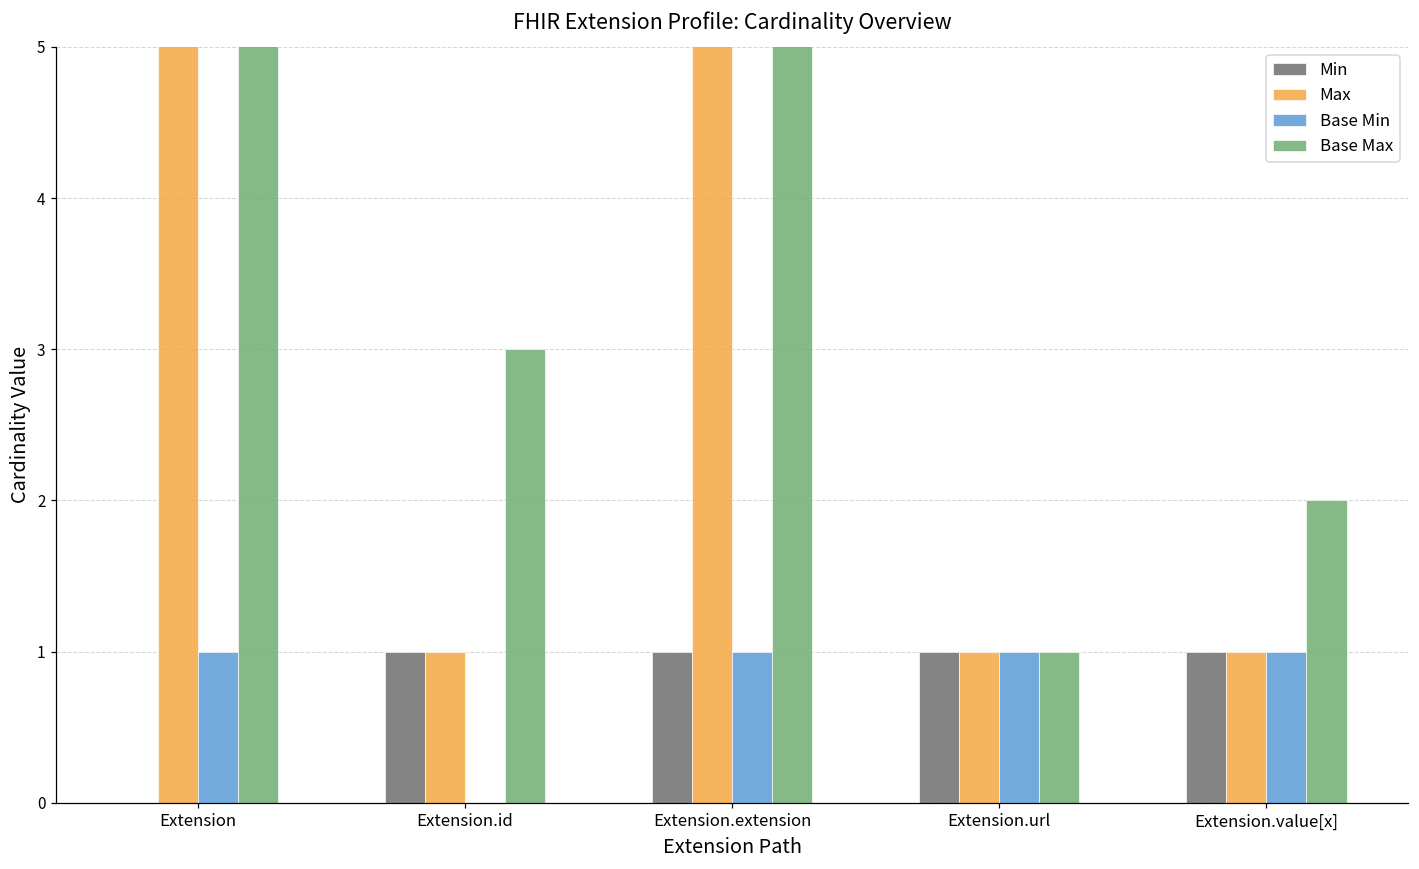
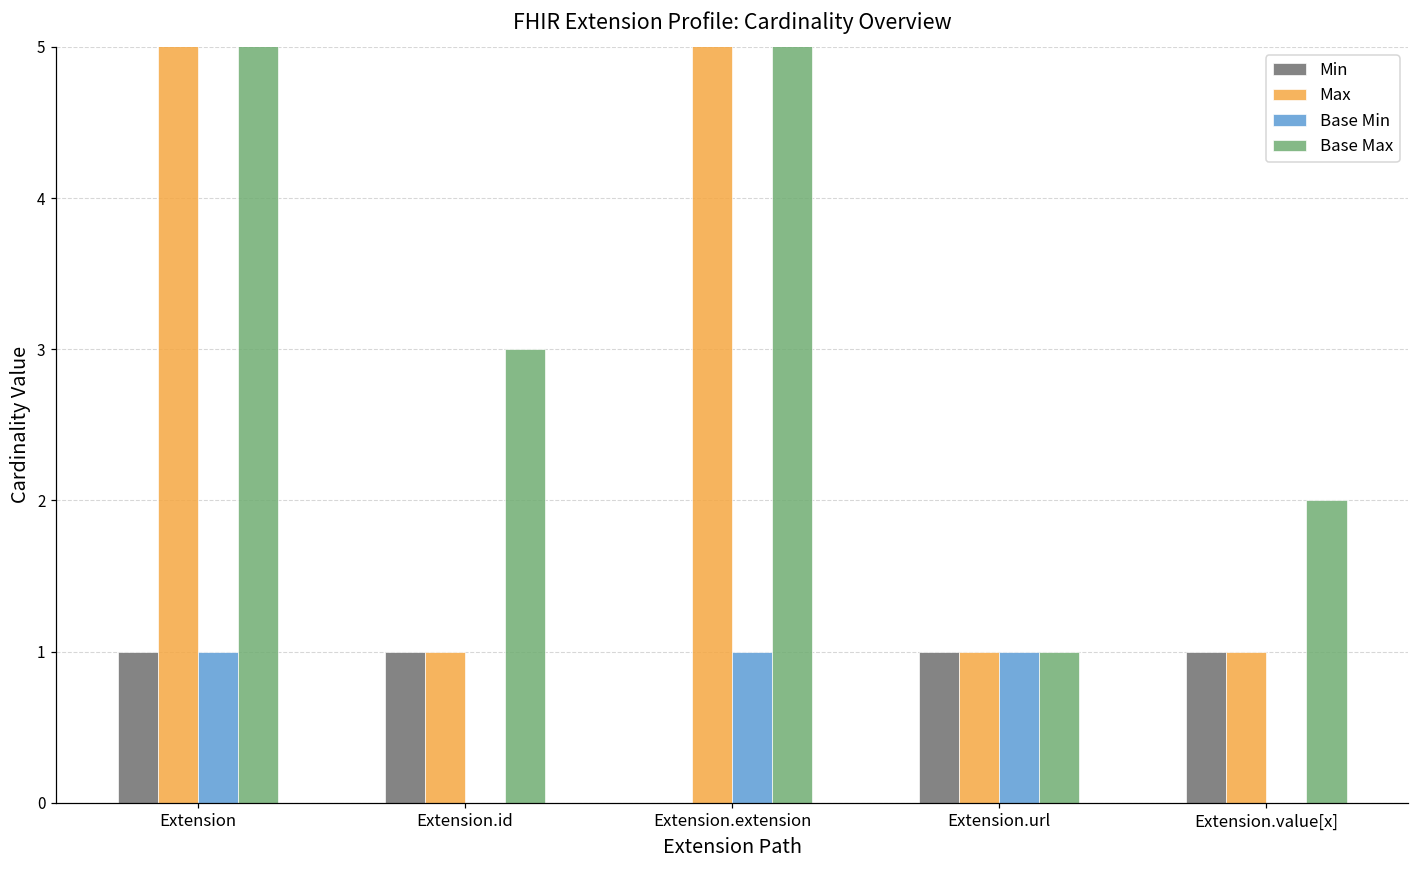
  {
    "Min": {
-     "Extension": 0,
+     "Extension": 1,
      "Extension.id": 1,
-     "Extension.extension": 1,
+     "Extension.extension": 0,
      "Extension.url": 1,
      "Extension.value[x]": 1
    },
    "Max": {
      "Extension.id": 1,
      "Extension.url": 1,
      "Extension.value[x]": 1
    },
    "Base Min": {
      "Extension": 1,
      "Extension.id": 0,
      "Extension.extension": 1,
      "Extension.url": 1,
-     "Extension.value[x]": 1
+     "Extension.value[x]": 0
    },
    "Base Max": {
      "Extension.id": 3,
      "Extension.url": 1,
      "Extension.value[x]": 2
    }
  }
